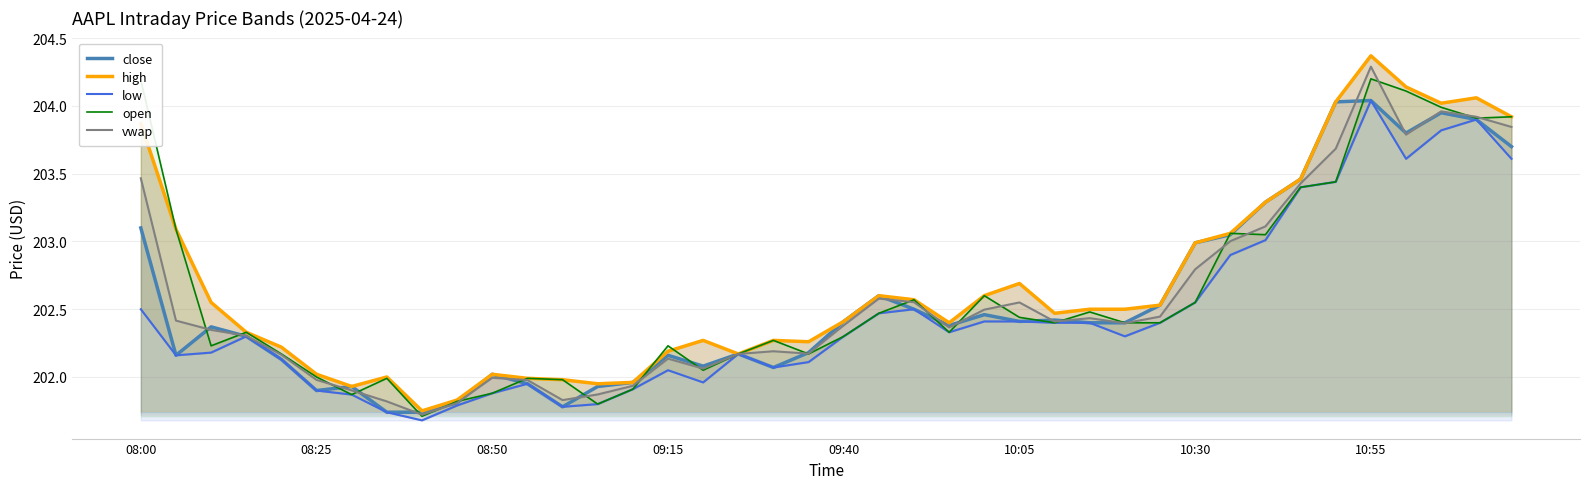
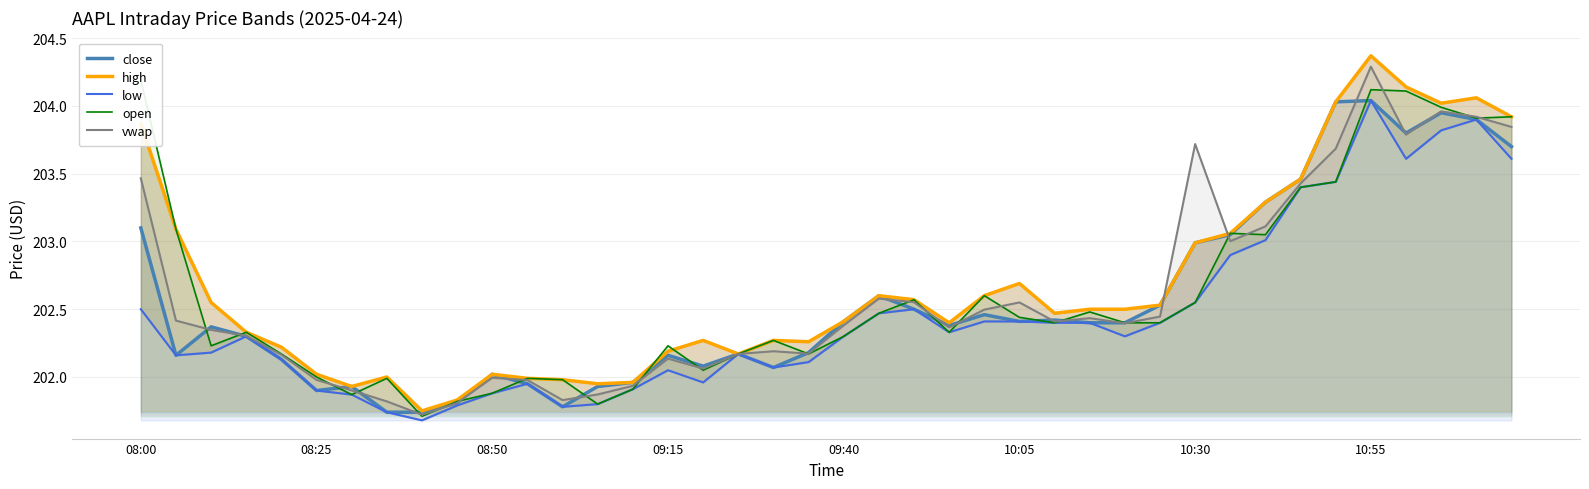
  {
    "high": {
      "08:25": 202.02,
      "09:15": 202.19,
      "10:05": 202.69,
      "10:55": 204.37
    },
    "open": {
      "08:25": 202.00,
      "09:15": 202.23,
      "10:05": 202.44,
-     "10:55": 204.20
+     "10:55": 204.12
    },
    "vwap": {
      "08:00": 203.47,
      "08:25": 201.98,
      "08:50": 201.99,
      "09:15": 202.14,
      "09:40": 202.38,
      "10:05": 202.55,
-     "10:30": 202.79,
+     "10:30": 203.72,
      "10:55": 204.29
    }
  }
